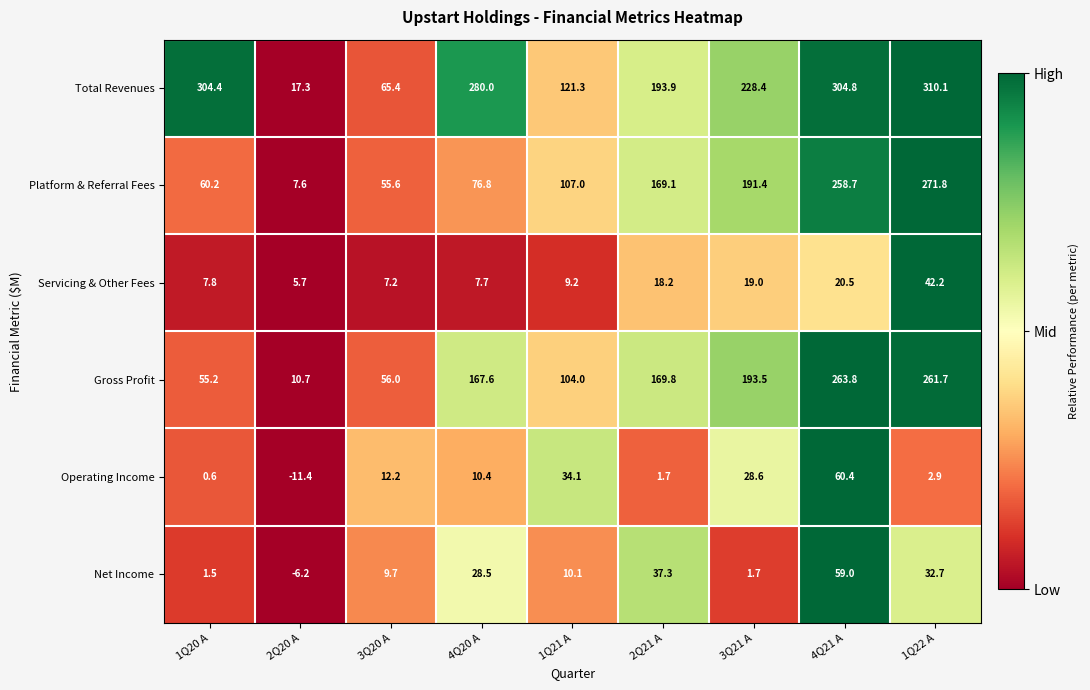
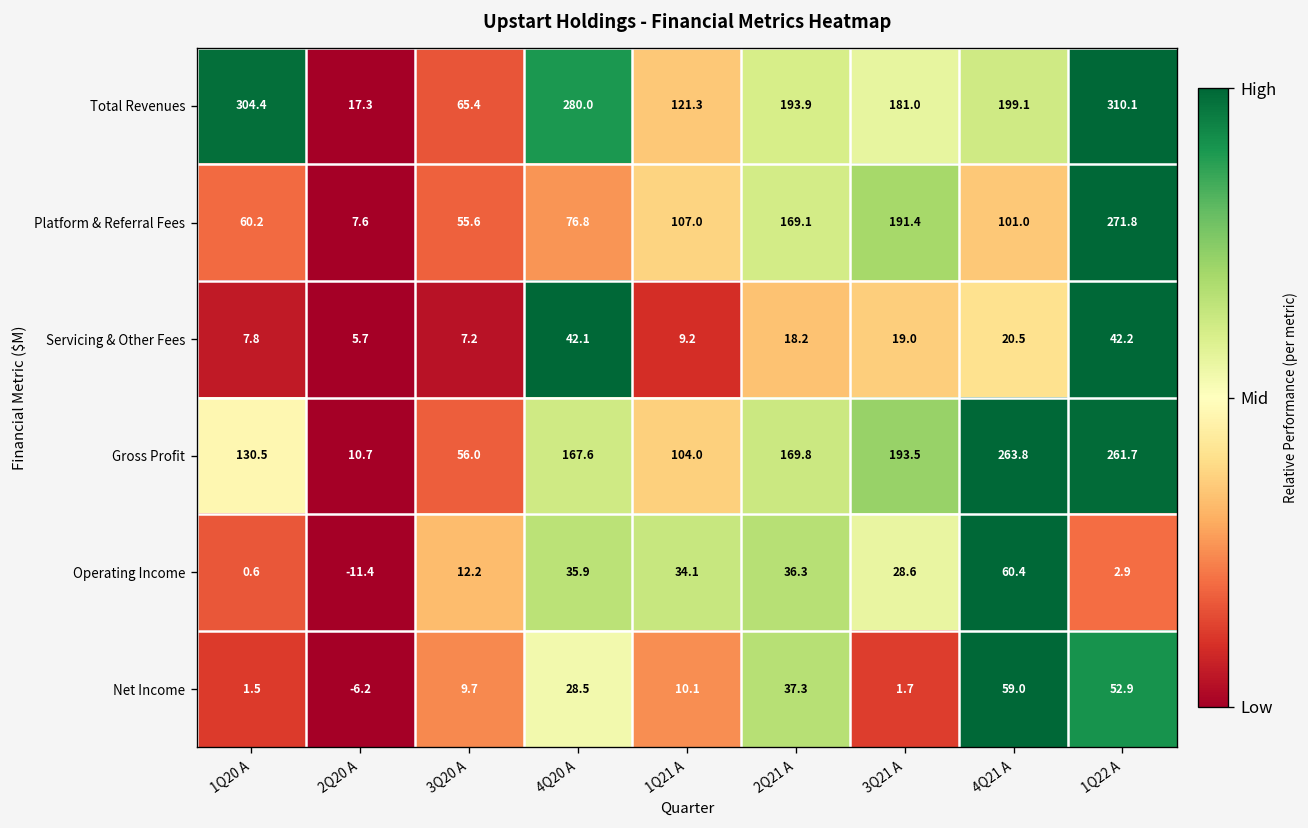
  {
    "Total Revenues": {
      "1Q20 A": 304.4,
      "2Q20 A": 17.3,
      "3Q20 A": 65.4,
      "4Q20 A": 280.0,
      "1Q21 A": 121.3,
      "2Q21 A": 193.9,
-     "3Q21 A": 228.4,
-     "4Q21 A": 304.8,
+     "3Q21 A": 181.0,
+     "4Q21 A": 199.1,
      "1Q22 A": 310.1
    },
    "Platform & Referral Fees": {
      "1Q20 A": 60.2,
      "2Q20 A": 7.6,
      "3Q20 A": 55.6,
      "4Q20 A": 76.8,
      "1Q21 A": 107.0,
      "2Q21 A": 169.1,
      "3Q21 A": 191.4,
-     "4Q21 A": 258.7,
+     "4Q21 A": 101.0,
      "1Q22 A": 271.8
    },
    "Servicing & Other Fees": {
      "1Q20 A": 7.8,
      "2Q20 A": 5.7,
      "3Q20 A": 7.2,
-     "4Q20 A": 7.7,
+     "4Q20 A": 42.1,
      "1Q21 A": 9.2,
      "2Q21 A": 18.2,
      "3Q21 A": 19.0,
      "4Q21 A": 20.5,
      "1Q22 A": 42.2
    },
    "Gross Profit": {
-     "1Q20 A": 55.2,
+     "1Q20 A": 130.5,
      "2Q20 A": 10.7,
      "3Q20 A": 56.0,
      "4Q20 A": 167.6,
      "1Q21 A": 104.0,
      "2Q21 A": 169.8,
      "3Q21 A": 193.5,
      "4Q21 A": 263.8,
      "1Q22 A": 261.7
    },
    "Operating Income": {
      "1Q20 A": 0.6,
      "2Q20 A": -11.4,
      "3Q20 A": 12.2,
-     "4Q20 A": 10.4,
+     "4Q20 A": 35.9,
      "1Q21 A": 34.1,
-     "2Q21 A": 1.7,
+     "2Q21 A": 36.3,
      "3Q21 A": 28.6,
      "4Q21 A": 60.4,
      "1Q22 A": 2.9
    },
    "Net Income": {
      "1Q20 A": 1.5,
      "2Q20 A": -6.2,
      "3Q20 A": 9.7,
      "4Q20 A": 28.5,
      "1Q21 A": 10.1,
      "2Q21 A": 37.3,
      "3Q21 A": 1.7,
      "4Q21 A": 59.0,
-     "1Q22 A": 32.7
+     "1Q22 A": 52.9
    }
  }
